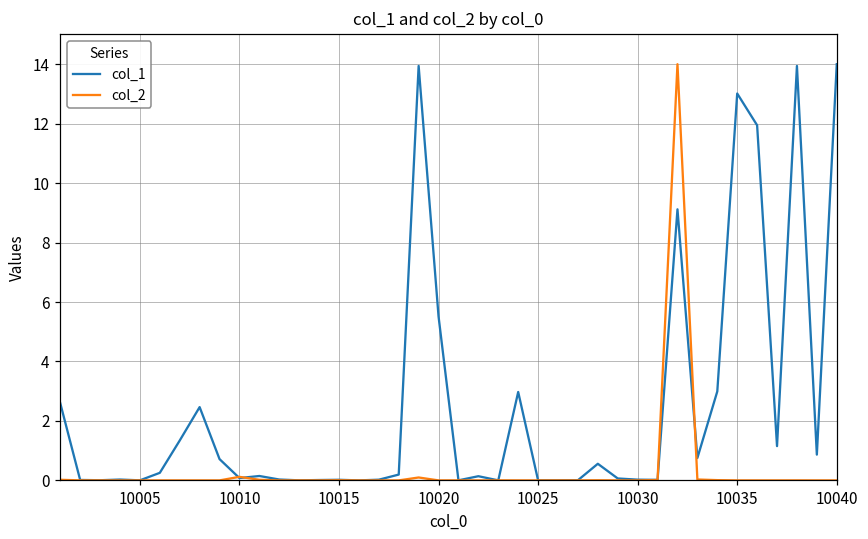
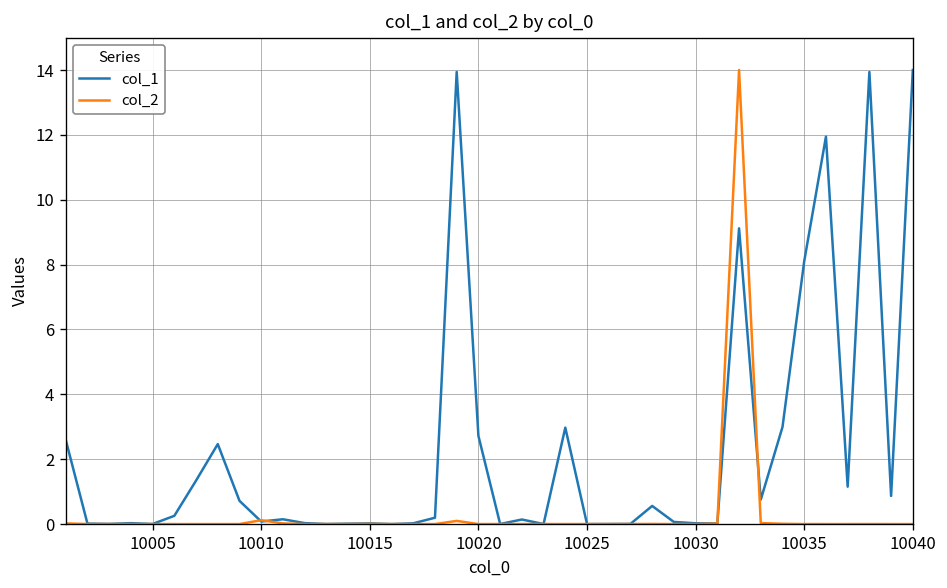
  {
    "col_1": {
-     "10020": 5.5,
-     "10035": 13.0,
+     "10020": 2.7,
+     "10035": 8.1,
      "10040": 14.0
    },
    "col_2": {
      "10020": 0.0,
      "10035": 0.0,
      "10040": 0.0
    }
  }
